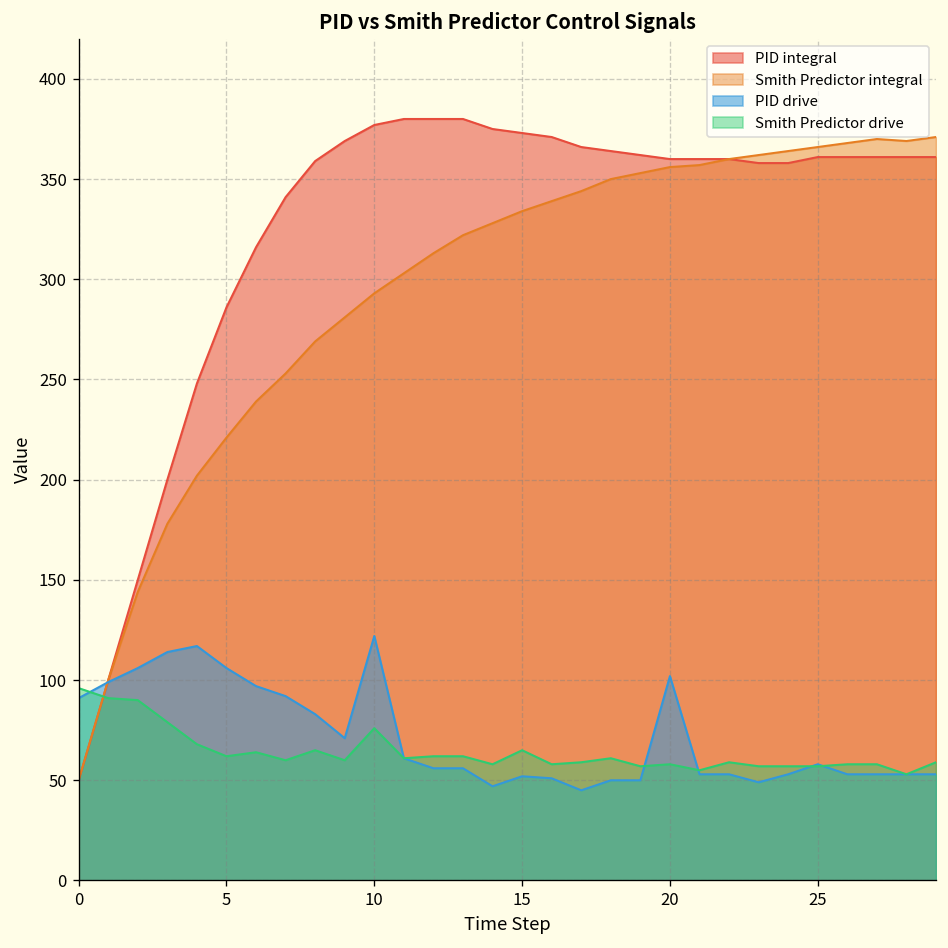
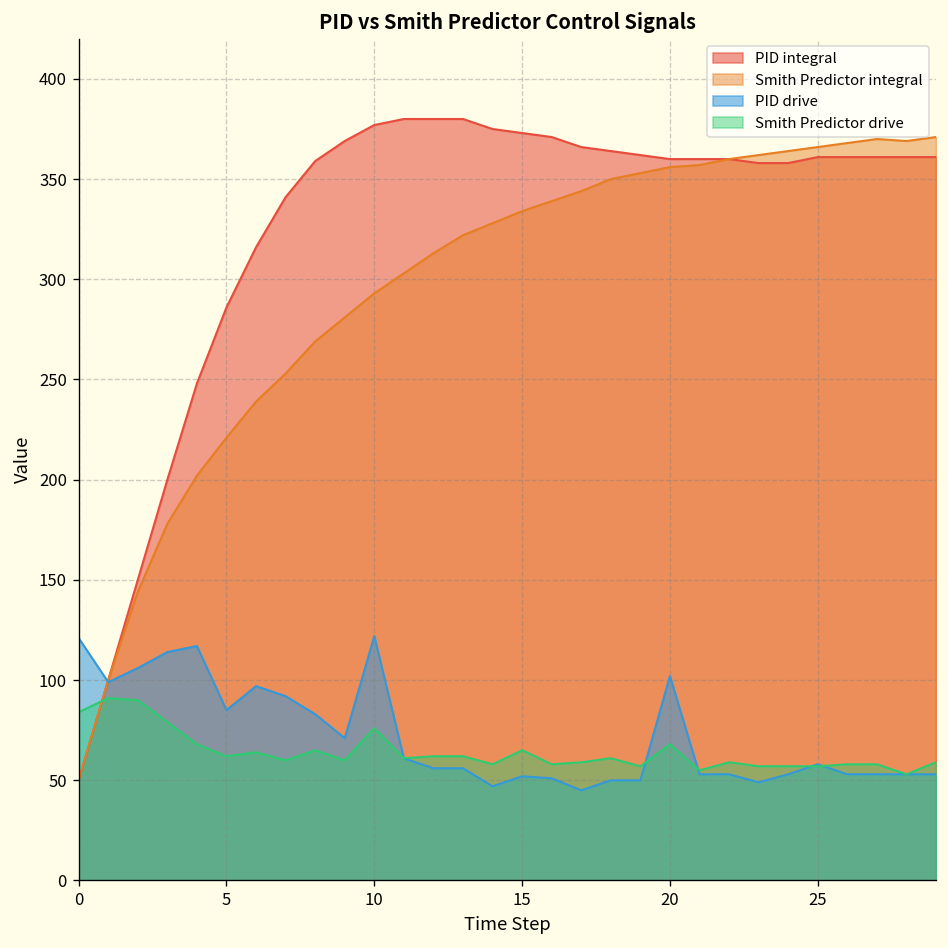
  {
    "PID drive": {
-     "0": 91,
-     "5": 106,
+     "0": 121,
+     "5": 85,
      "10": 122,
      "15": 52,
      "20": 102
    },
    "Smith Predictor drive": {
-     "0": 96,
+     "0": 84,
      "5": 62,
      "10": 76,
      "15": 65,
-     "20": 58
+     "20": 68
    }
  }
